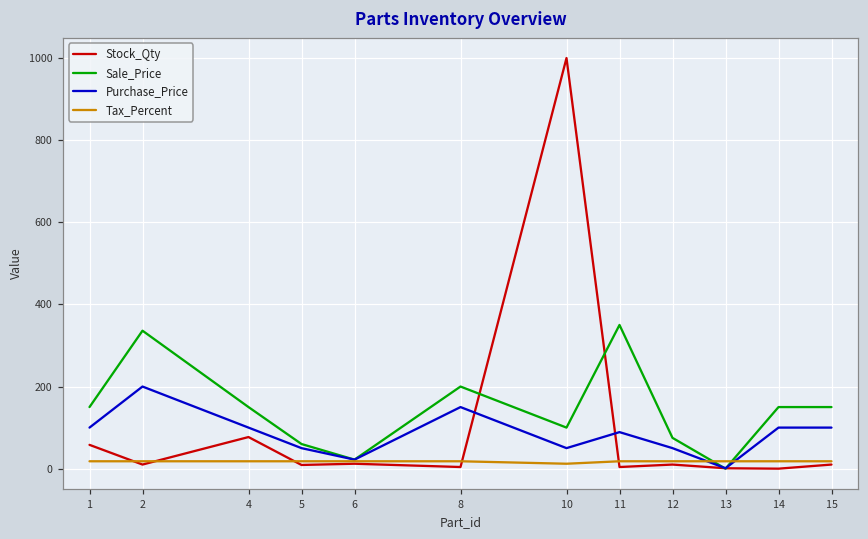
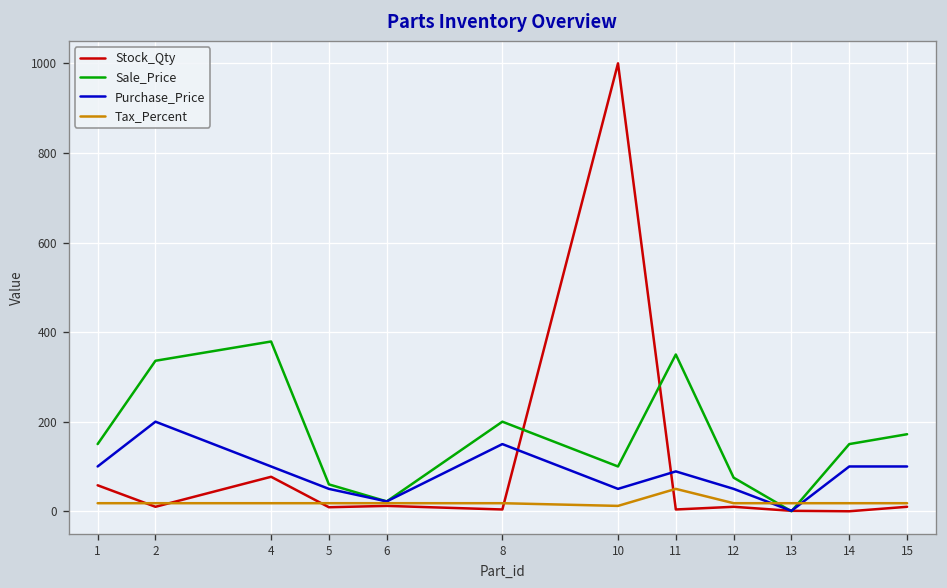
  {
    "Stock_Qty": {
      "1": 60,
      "2": 10,
      "4": 80,
      "5": 10,
      "8": 0,
      "10": 1000,
      "11": 0,
      "12": 10,
      "14": 0,
      "15": 10
    },
    "Sale_Price": {
      "1": 150,
      "2": 340,
-     "4": 150,
+     "4": 380,
      "5": 60,
      "8": 200,
      "10": 100,
      "11": 350,
      "12": 80,
      "14": 150,
-     "15": 150
+     "15": 170
    },
    "Purchase_Price": {
      "1": 100,
      "2": 200,
      "4": 100,
      "5": 50,
      "8": 150,
      "10": 50,
      "11": 90,
      "12": 50,
      "14": 100,
      "15": 100
    },
    "Tax_Percent": {
      "1": 20,
      "2": 20,
      "4": 20,
      "5": 20,
      "8": 20,
      "10": 10,
-     "11": 20,
+     "11": 50,
      "12": 20,
      "13": 20,
      "14": 20,
      "15": 20
    }
  }
